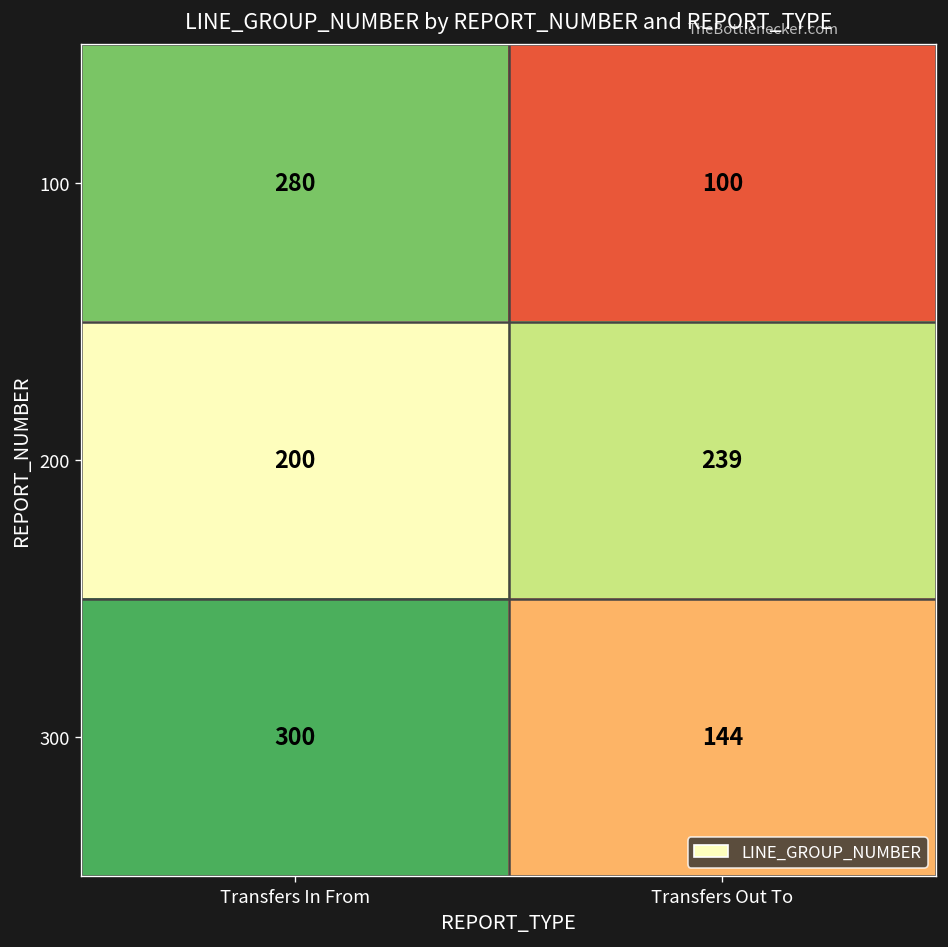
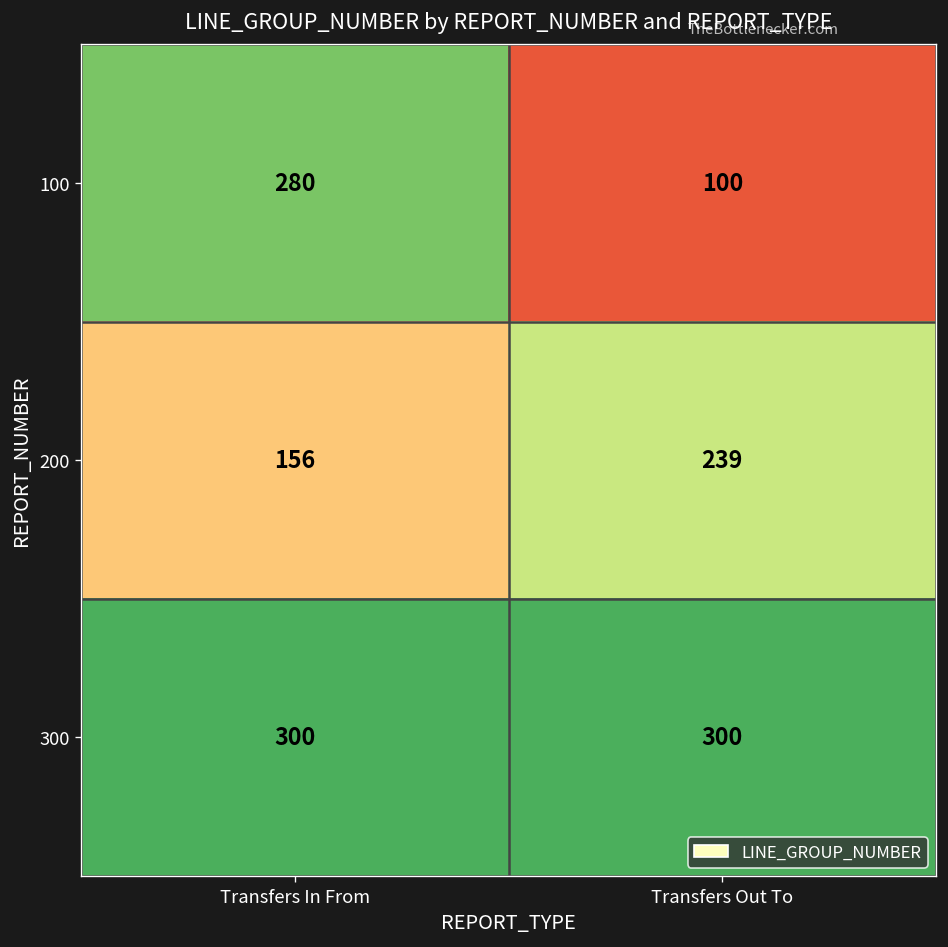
  {
    "100": {
      "Transfers In From": 280,
      "Transfers Out To": 100
    },
    "200": {
-     "Transfers In From": 200,
+     "Transfers In From": 156,
      "Transfers Out To": 239
    },
    "300": {
      "Transfers In From": 300,
-     "Transfers Out To": 144
+     "Transfers Out To": 300
    }
  }
